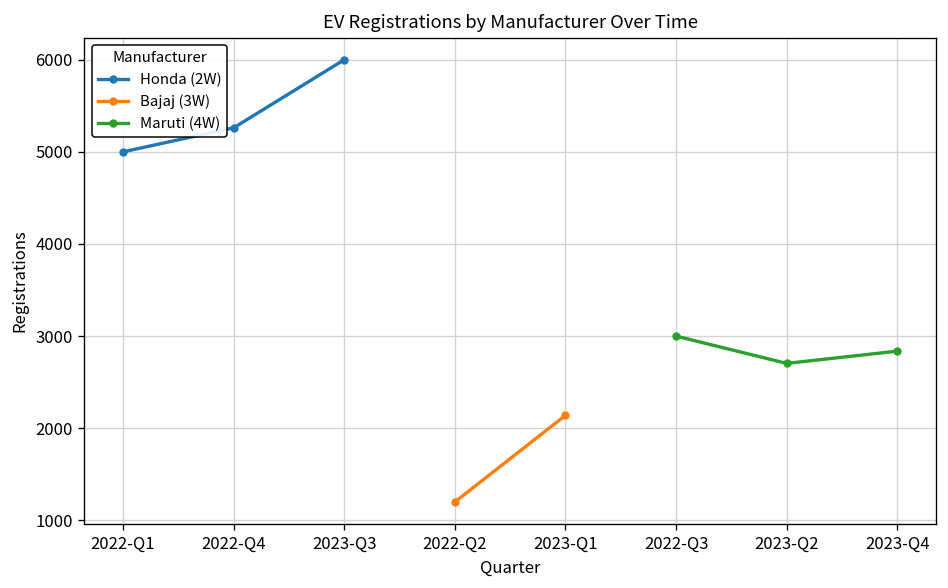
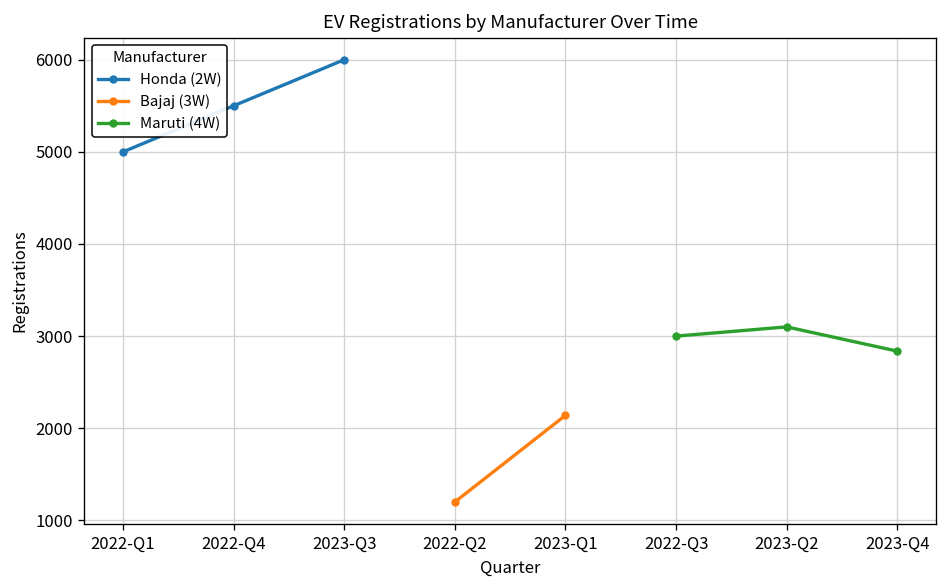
  {
    "Honda (2W)": {
      "2022-Q1": 5000,
-     "2022-Q4": 5300,
+     "2022-Q4": 5500,
      "2023-Q3": 6000
    },
    "Bajaj (3W)": {
      "2022-Q2": 1200,
      "2023-Q1": 2100
    },
    "Maruti (4W)": {
      "2022-Q3": 3000,
-     "2023-Q2": 2700,
+     "2023-Q2": 3100,
      "2023-Q4": 2800
    }
  }
